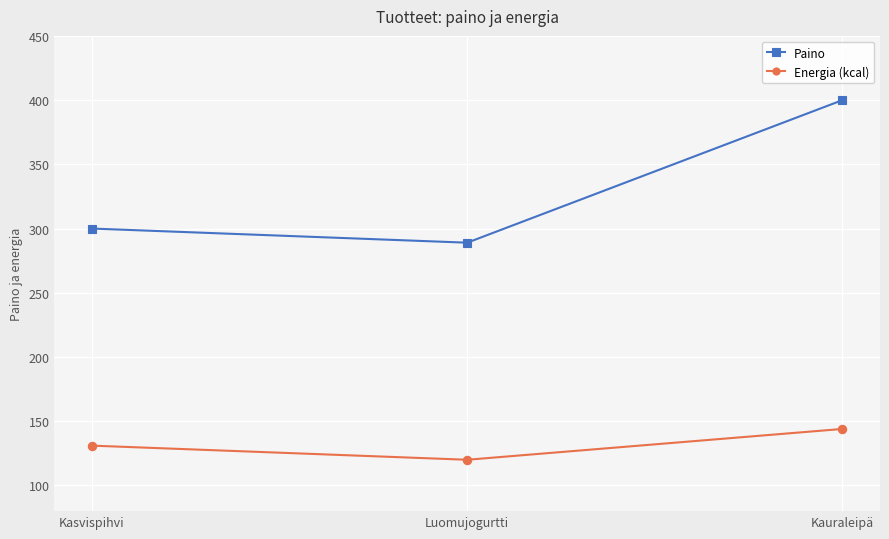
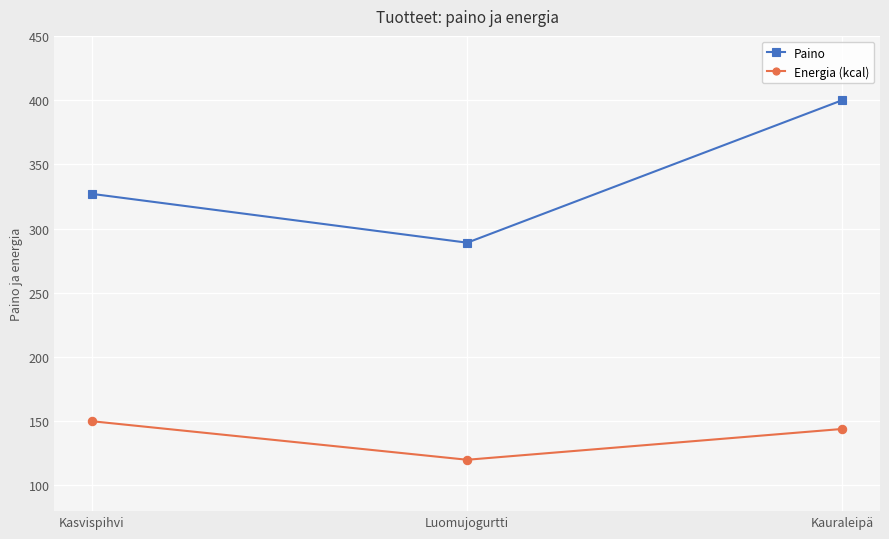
  {
    "Paino": {
-     "Kasvispihvi": 300,
+     "Kasvispihvi": 327,
      "Luomujogurtti": 289,
      "Kauraleipä": 400
    },
    "Energia (kcal)": {
-     "Kasvispihvi": 131,
+     "Kasvispihvi": 150,
      "Luomujogurtti": 120,
      "Kauraleipä": 144
    }
  }
